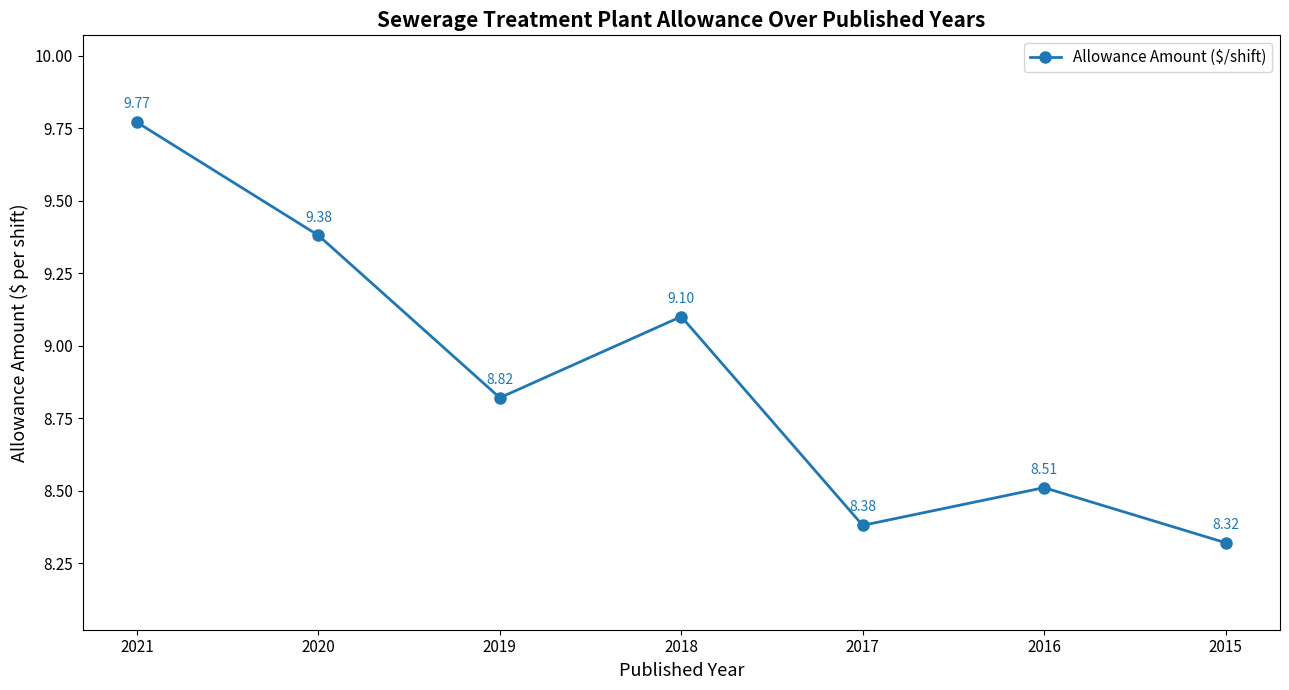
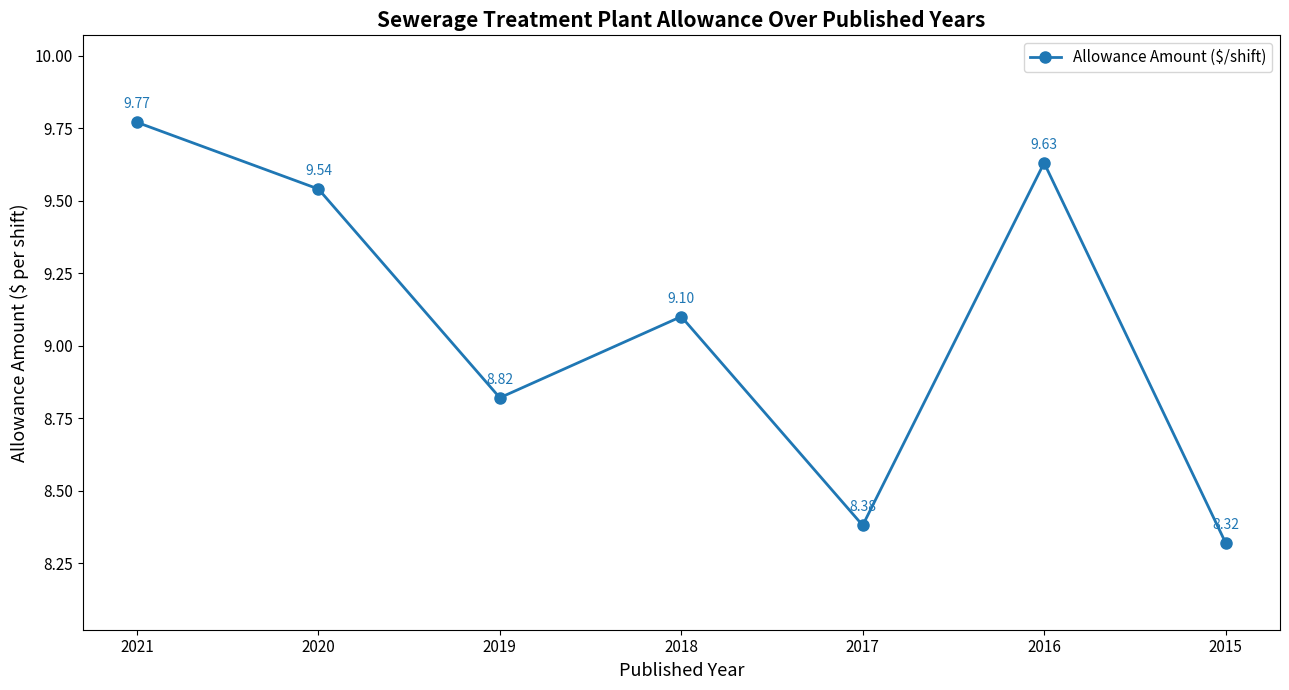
  {
    "2021": 9.77,
-   "2020": 9.38,
+   "2020": 9.54,
    "2019": 8.82,
    "2018": 9.10,
    "2017": 8.38,
-   "2016": 8.51,
+   "2016": 9.63,
    "2015": 8.32
  }
